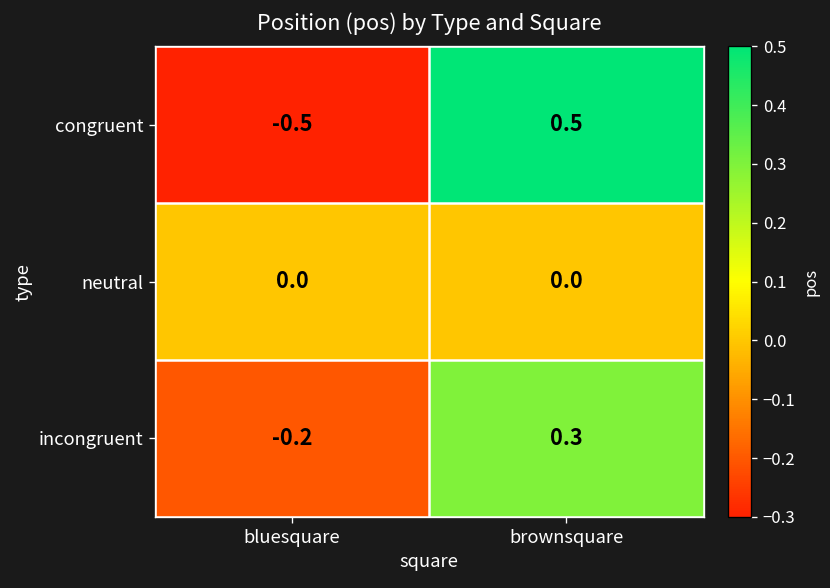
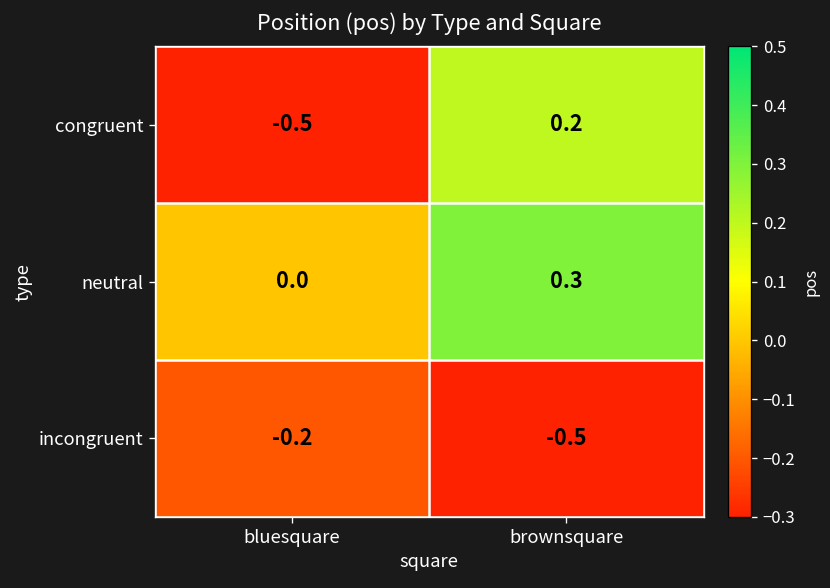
  {
    "congruent": {
      "bluesquare": -0.5,
-     "brownsquare": 0.5
+     "brownsquare": 0.2
    },
    "neutral": {
      "bluesquare": 0.0,
-     "brownsquare": 0.0
+     "brownsquare": 0.3
    },
    "incongruent": {
      "bluesquare": -0.2,
-     "brownsquare": 0.3
+     "brownsquare": -0.5
    }
  }
